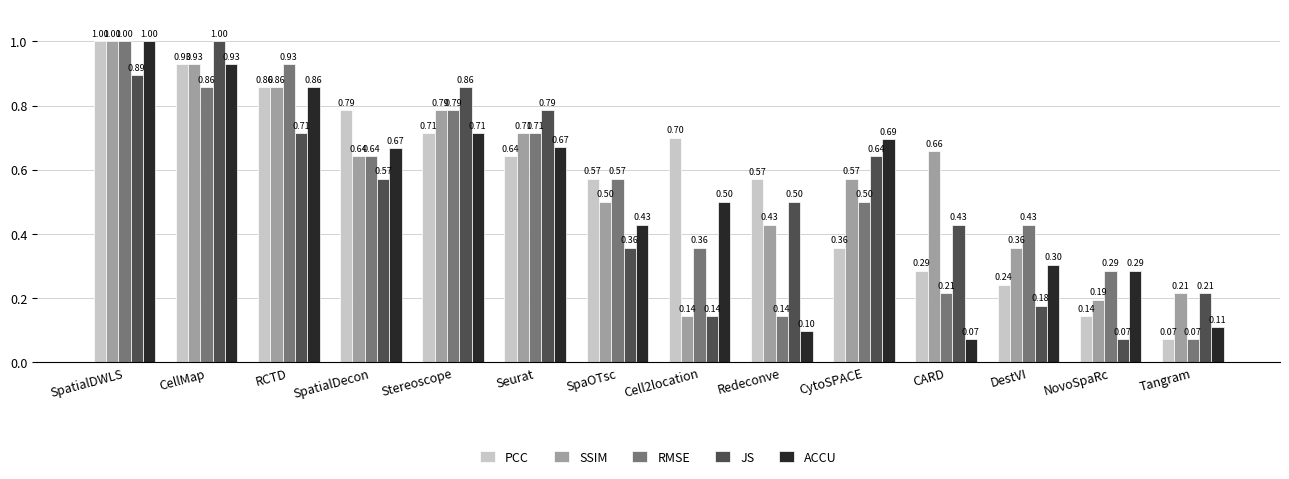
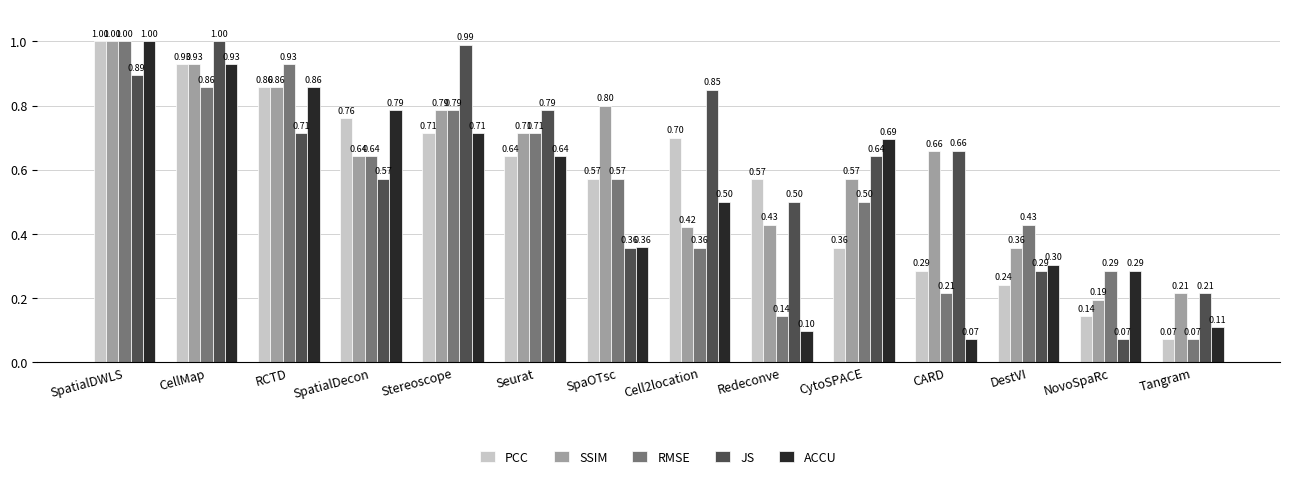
  {
    "PCC": {
-     "SpatialDecon": 0.79,
+     "SpatialDecon": 0.76,
      "Stereoscope": 0.71,
      "Seurat": 0.64,
      "SpaOTsc": 0.57,
      "Cell2location": 0.70,
      "Redeconve": 0.57,
      "CytoSPACE": 0.36,
      "CARD": 0.29,
      "DestVI": 0.24,
      "NovoSpaRc": 0.14,
      "Tangram": 0.07
    },
    "SSIM": {
-     "SpaOTsc": 0.50,
-     "Cell2location": 0.14,
+     "SpaOTsc": 0.80,
+     "Cell2location": 0.42,
      "Redeconve": 0.43,
      "CytoSPACE": 0.57,
      "CARD": 0.66,
      "DestVI": 0.36,
      "NovoSpaRc": 0.19,
      "Tangram": 0.21
    },
    "RMSE": {
      "CellMap": 0.86,
      "RCTD": 0.93,
      "SpaOTsc": 0.57,
      "Cell2location": 0.36,
      "Redeconve": 0.14,
      "CytoSPACE": 0.50,
      "CARD": 0.21,
      "DestVI": 0.43,
      "NovoSpaRc": 0.29,
      "Tangram": 0.07
    },
    "JS": {
      "SpatialDWLS": 0.89,
      "CellMap": 1.00,
      "RCTD": 0.71,
      "SpatialDecon": 0.57,
-     "Stereoscope": 0.86,
+     "Stereoscope": 0.99,
      "Seurat": 0.79,
      "SpaOTsc": 0.36,
-     "Cell2location": 0.14,
+     "Cell2location": 0.85,
      "Redeconve": 0.50,
      "CytoSPACE": 0.64,
-     "CARD": 0.43,
-     "DestVI": 0.18,
+     "CARD": 0.66,
+     "DestVI": 0.29,
      "NovoSpaRc": 0.07,
      "Tangram": 0.21
    },
    "ACCU": {
      "SpatialDWLS": 1.00,
      "CellMap": 0.93,
      "RCTD": 0.86,
-     "SpatialDecon": 0.67,
+     "SpatialDecon": 0.79,
      "Stereoscope": 0.71,
-     "Seurat": 0.67,
-     "SpaOTsc": 0.43,
+     "Seurat": 0.64,
+     "SpaOTsc": 0.36,
      "Cell2location": 0.50,
      "Redeconve": 0.10,
      "CytoSPACE": 0.69,
      "CARD": 0.07,
      "DestVI": 0.30,
      "NovoSpaRc": 0.29,
      "Tangram": 0.11
    }
  }
